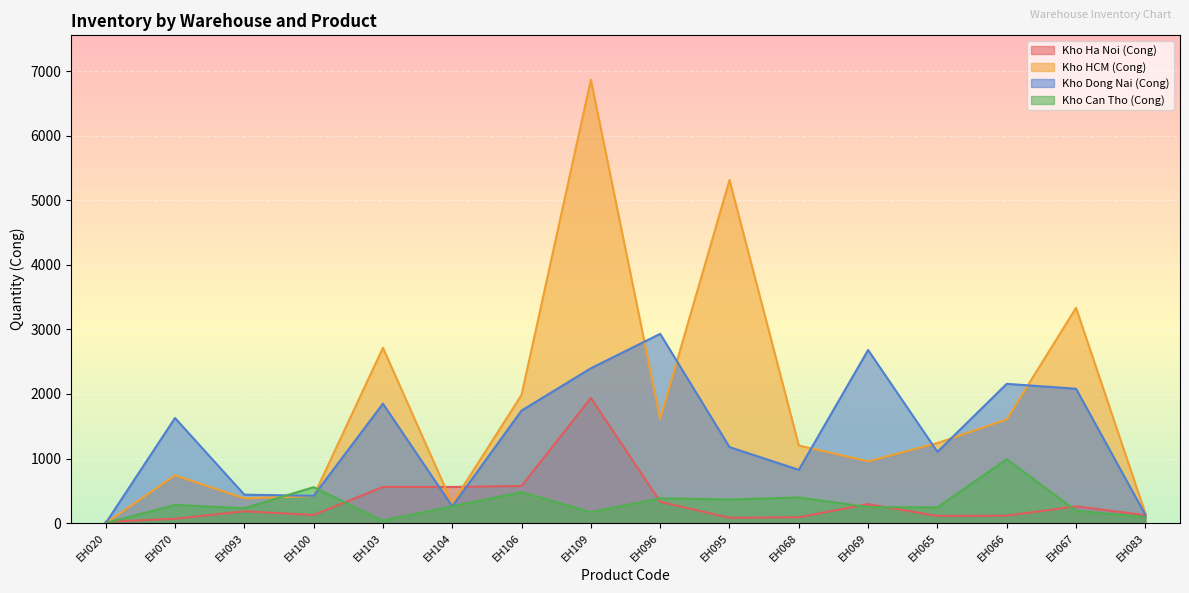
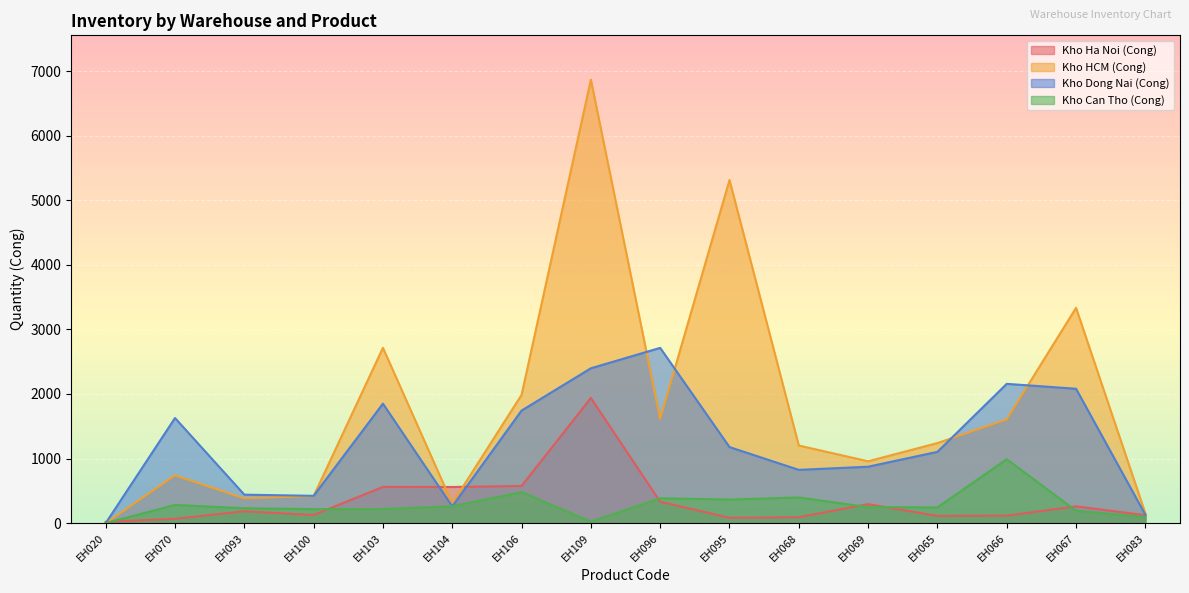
  {
    "Kho Ha Noi (Cong)": {
      "EH070": 100,
      "EH093": 200,
      "EH100": 100,
      "EH103": 600,
      "EH104": 600,
      "EH106": 600,
      "EH109": 1900,
      "EH096": 300,
      "EH095": 100,
      "EH068": 100,
      "EH069": 300,
      "EH065": 100,
      "EH066": 100,
      "EH067": 300
    },
    "Kho HCM (Cong)": {
      "EH070": 700,
      "EH093": 400,
      "EH103": 2700,
      "EH104": 300,
      "EH106": 2000,
      "EH109": 6900,
      "EH096": 1600,
      "EH095": 5300,
      "EH068": 1200,
      "EH069": 1000,
      "EH065": 1200,
      "EH066": 1600,
      "EH067": 3300
    },
    "Kho Dong Nai (Cong)": {
      "EH070": 1600,
      "EH093": 400,
      "EH103": 1900,
      "EH106": 1700,
      "EH109": 2400,
-     "EH096": 2900,
+     "EH096": 2700,
      "EH095": 1200,
      "EH068": 800,
-     "EH069": 2700,
+     "EH069": 900,
      "EH065": 1100,
      "EH066": 2200,
      "EH067": 2100
    },
    "Kho Can Tho (Cong)": {
      "EH070": 300,
      "EH093": 200,
-     "EH100": 600,
-     "EH103": 0,
+     "EH100": 200,
+     "EH103": 200,
      "EH106": 500,
-     "EH109": 200,
+     "EH109": 0,
      "EH096": 400,
      "EH095": 400,
      "EH068": 400,
      "EH069": 200,
      "EH065": 200,
      "EH066": 1000,
      "EH067": 200
    }
  }
